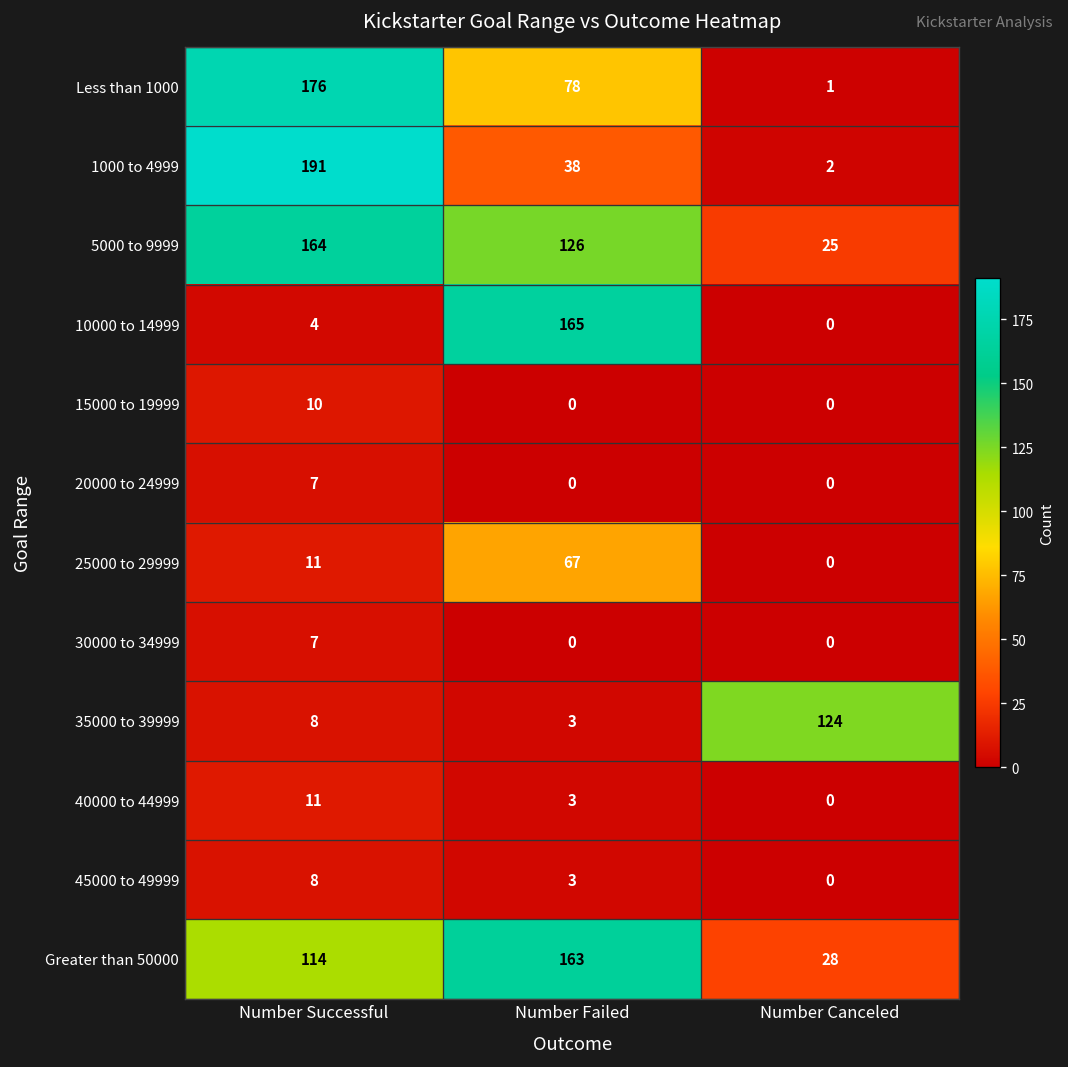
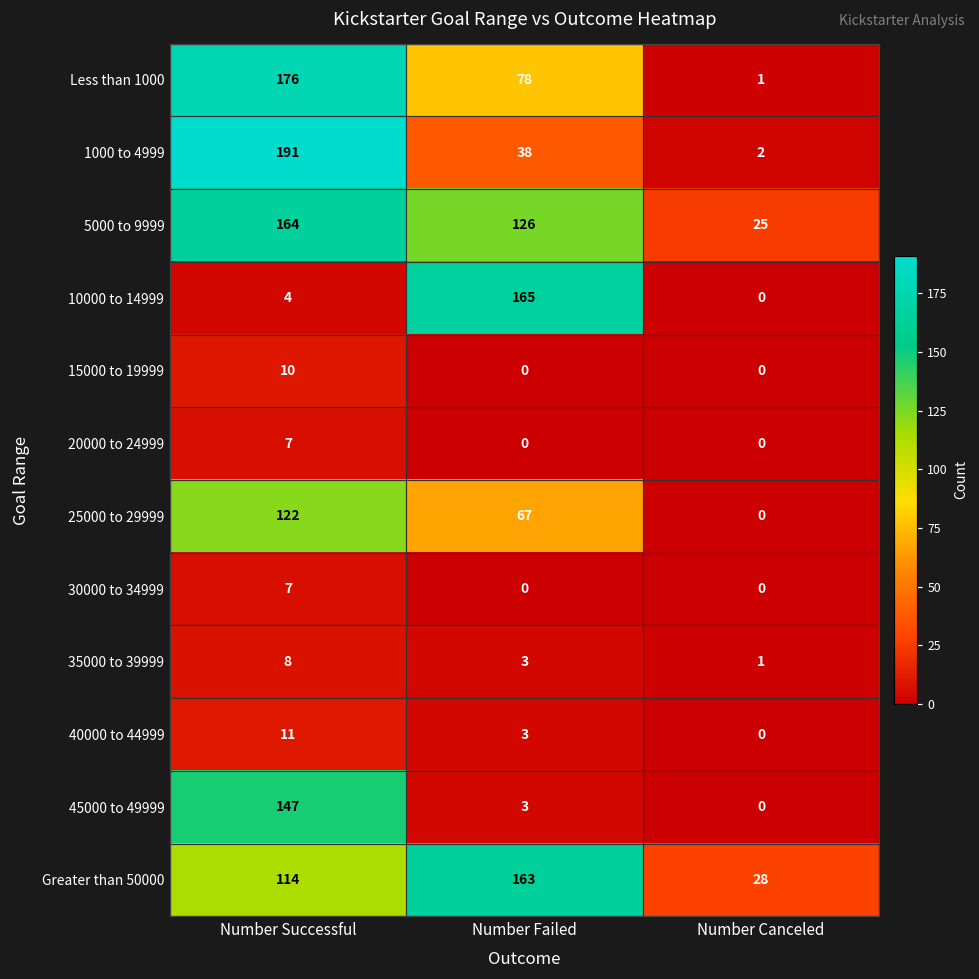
  {
    "Less than 1000": {
      "Number Successful": 176,
      "Number Failed": 78,
      "Number Canceled": 1
    },
    "1000 to 4999": {
      "Number Successful": 191,
      "Number Failed": 38,
      "Number Canceled": 2
    },
    "5000 to 9999": {
      "Number Successful": 164,
      "Number Failed": 126,
      "Number Canceled": 25
    },
    "10000 to 14999": {
      "Number Successful": 4,
      "Number Failed": 165,
      "Number Canceled": 0
    },
    "15000 to 19999": {
      "Number Successful": 10,
      "Number Failed": 0,
      "Number Canceled": 0
    },
    "20000 to 24999": {
      "Number Successful": 7,
      "Number Failed": 0,
      "Number Canceled": 0
    },
    "25000 to 29999": {
-     "Number Successful": 11,
+     "Number Successful": 122,
      "Number Failed": 67,
      "Number Canceled": 0
    },
    "30000 to 34999": {
      "Number Successful": 7,
      "Number Failed": 0,
      "Number Canceled": 0
    },
    "35000 to 39999": {
      "Number Successful": 8,
      "Number Failed": 3,
-     "Number Canceled": 124
+     "Number Canceled": 1
    },
    "40000 to 44999": {
      "Number Successful": 11,
      "Number Failed": 3,
      "Number Canceled": 0
    },
    "45000 to 49999": {
-     "Number Successful": 8,
+     "Number Successful": 147,
      "Number Failed": 3,
      "Number Canceled": 0
    },
    "Greater than 50000": {
      "Number Successful": 114,
      "Number Failed": 163,
      "Number Canceled": 28
    }
  }
